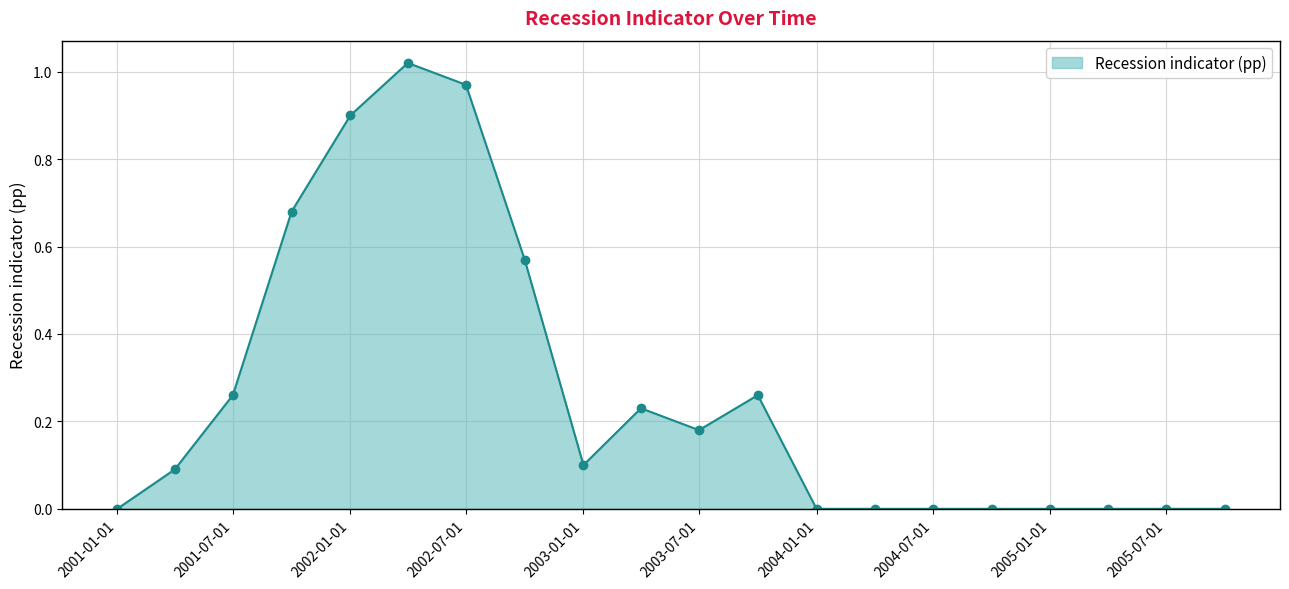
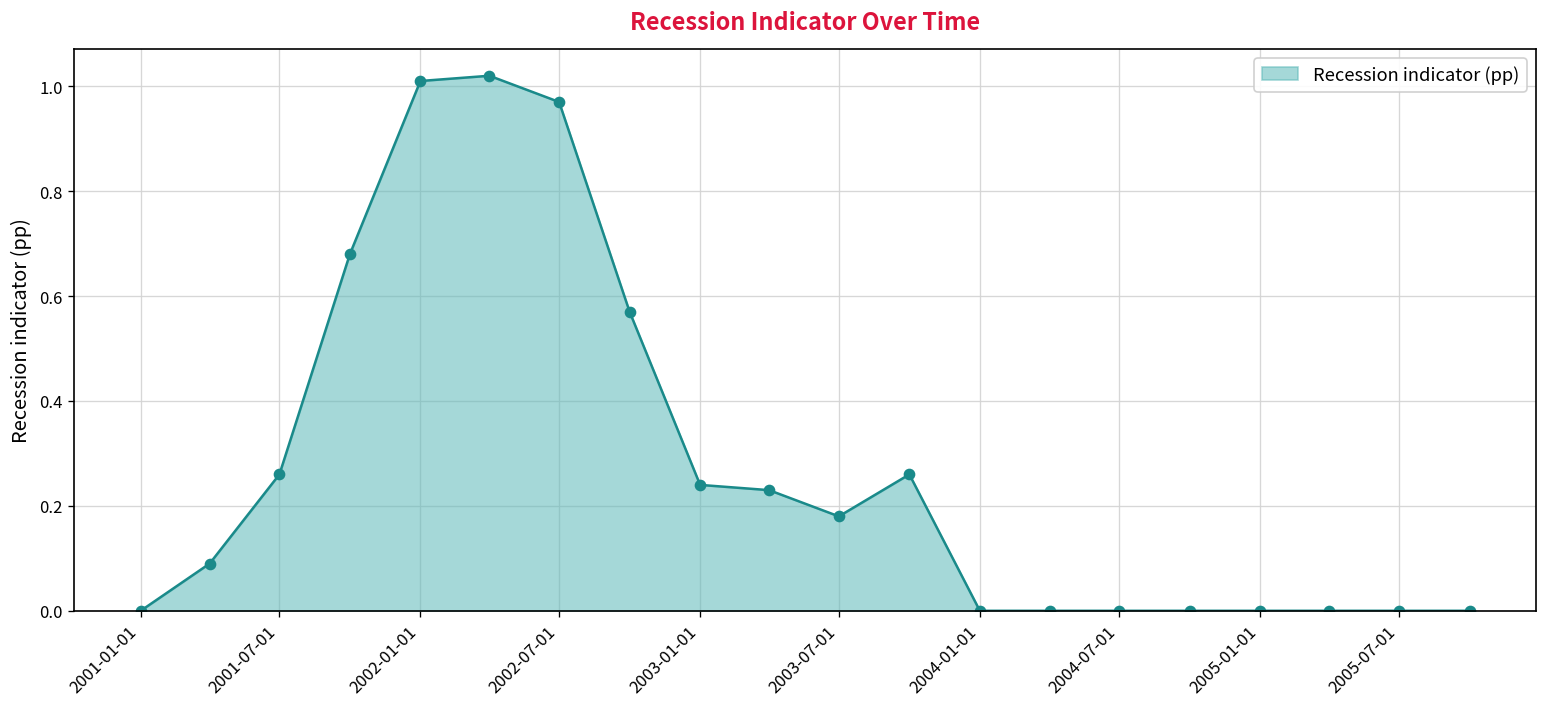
  {
    "2001-01-01": 0.00,
    "2001-07-01": 0.26,
-   "2002-01-01": 0.90,
+   "2002-01-01": 1.01,
    "2002-07-01": 0.97,
-   "2003-01-01": 0.10,
+   "2003-01-01": 0.24,
    "2003-07-01": 0.18,
    "2004-01-01": 0.00,
    "2004-07-01": 0.00,
    "2005-01-01": 0.00,
    "2005-07-01": 0.00
  }
